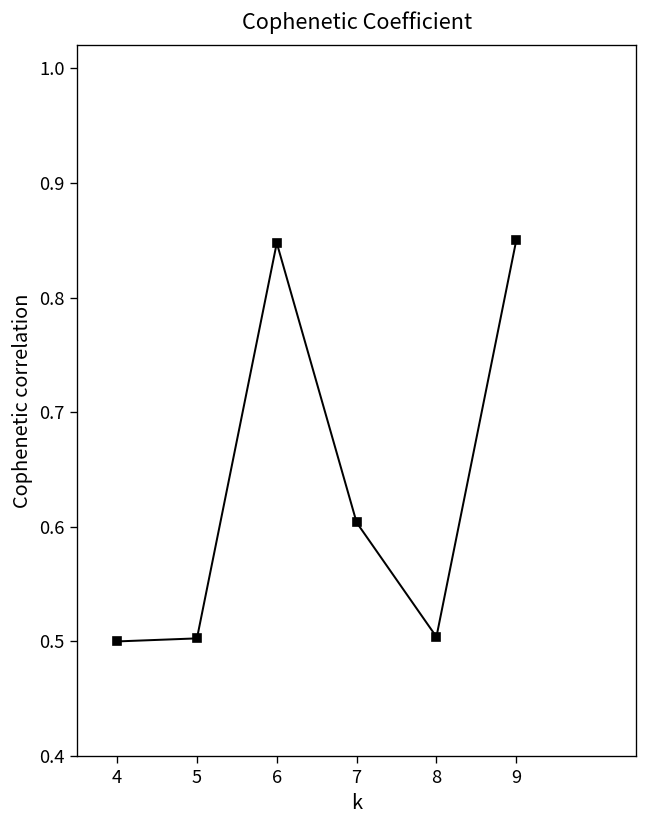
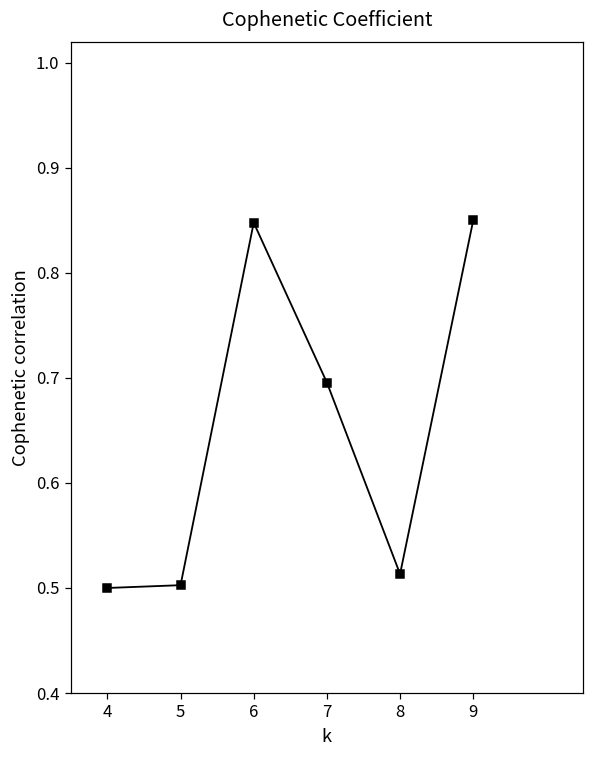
  {
    "4": 0.50,
    "5": 0.50,
    "6": 0.85,
-   "7": 0.60,
-   "8": 0.50,
+   "7": 0.70,
+   "8": 0.51,
    "9": 0.85
  }
